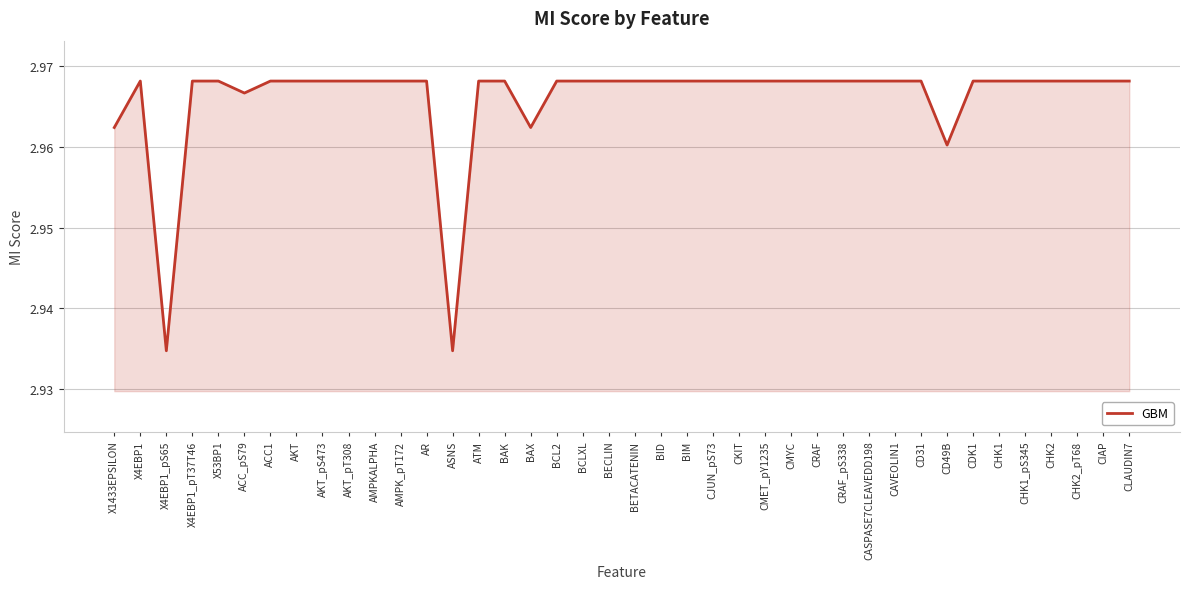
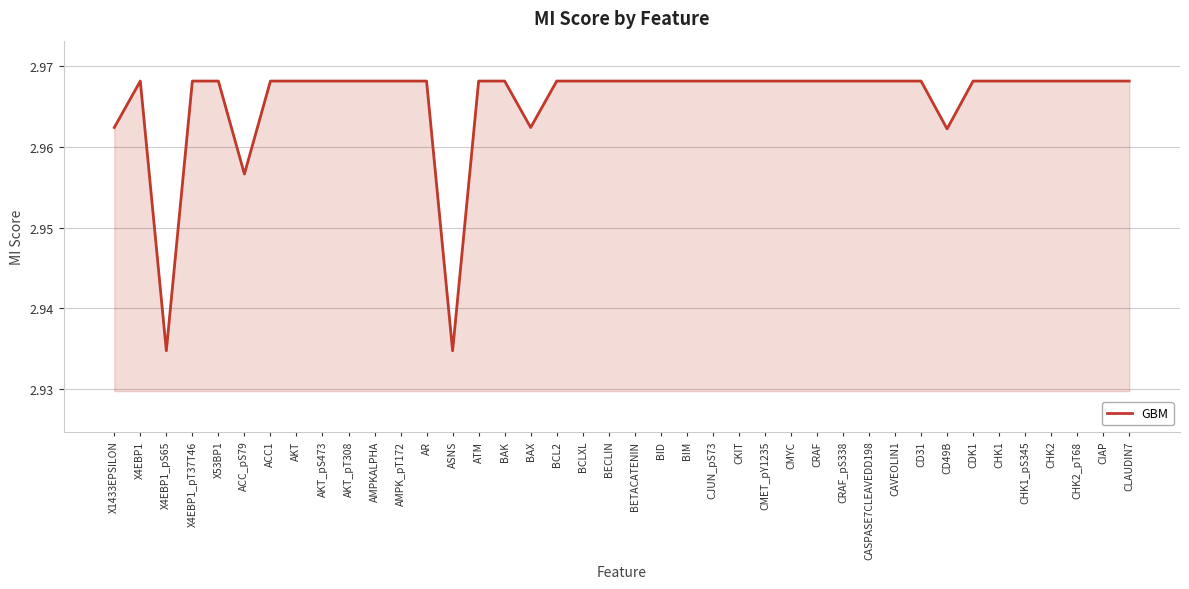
  {
    "X1433EPSILON": 2.962,
    "X4EBP1": 2.968,
    "X4EBP1_pS65": 2.935,
    "X4EBP1_pT37T46": 2.968,
    "X53BP1": 2.968,
-   "ACC_pS79": 2.967,
+   "ACC_pS79": 2.957,
    "ACC1": 2.968,
    "AKT": 2.968,
    "AKT_pS473": 2.968,
    "AKT_pT308": 2.968,
    "AMPKALPHA": 2.968,
    "AMPK_pT172": 2.968,
    "AR": 2.968,
    "ASNS": 2.935,
    "ATM": 2.968,
    "BAK": 2.968,
    "BAX": 2.962,
    "BCL2": 2.968,
    "BCLXL": 2.968,
    "BECLIN": 2.968,
    "BETACATENIN": 2.968,
    "BID": 2.968,
    "BIM": 2.968,
    "CJUN_pS73": 2.968,
    "CKIT": 2.968,
    "CMET_pY1235": 2.968,
    "CMYC": 2.968,
    "CRAF": 2.968,
    "CRAF_pS338": 2.968,
    "CASPASE7CLEAVEDD198": 2.968,
    "CAVEOLIN1": 2.968,
    "CD31": 2.968,
-   "CD49B": 2.960,
+   "CD49B": 2.962,
    "CDK1": 2.968,
    "CHK1": 2.968,
    "CHK1_pS345": 2.968,
    "CHK2": 2.968,
    "CHK2_pT68": 2.968,
    "CIAP": 2.968,
    "CLAUDIN7": 2.968
  }
